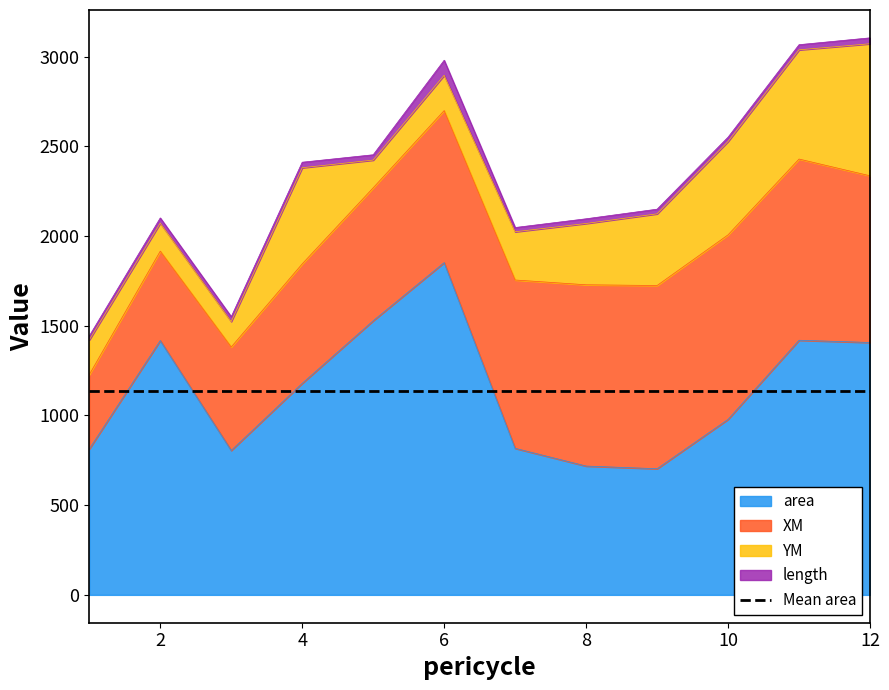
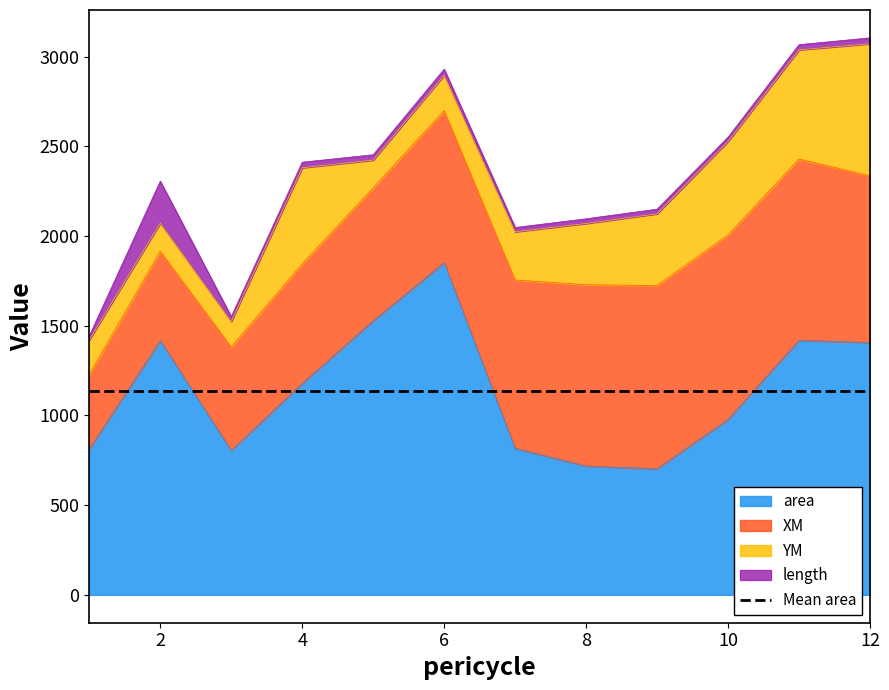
  {
    "area": {
      "2": 1420,
      "4": 1180,
      "6": 1850,
      "8": 720,
      "10": 980,
      "12": 1410
    },
    "XM": {
      "2": 500,
      "4": 670,
      "6": 850,
      "8": 1010,
      "10": 1030,
      "12": 930
    },
    "YM": {
      "2": 160,
      "4": 540,
      "6": 200,
      "8": 340,
      "10": 520,
      "12": 740
    },
    "length": {
-     "2": 30,
+     "2": 230,
      "4": 30,
-     "6": 80,
+     "6": 30,
      "8": 30,
      "10": 20,
      "12": 30
    }
  }
